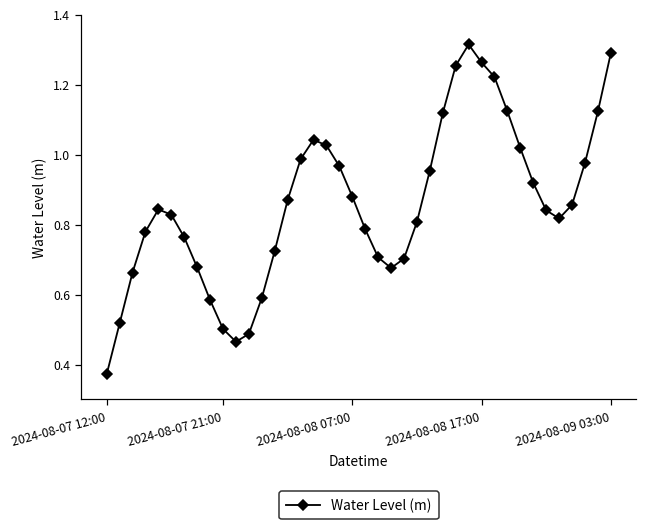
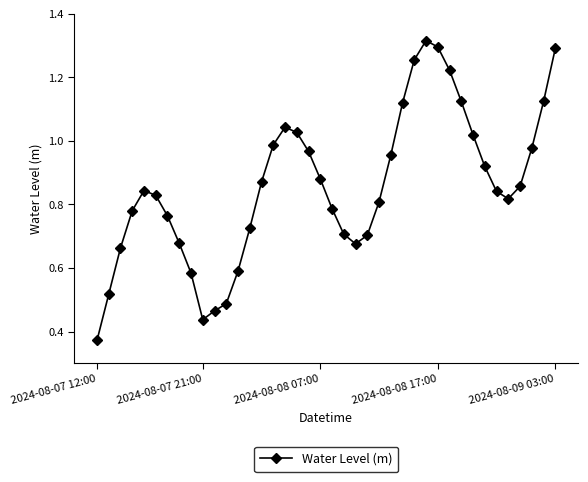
  {
    "2024-08-07 12:00": 0.37,
-   "2024-08-07 21:00": 0.50,
+   "2024-08-07 21:00": 0.44,
    "2024-08-08 07:00": 0.88,
-   "2024-08-08 17:00": 1.26,
+   "2024-08-08 17:00": 1.30,
    "2024-08-09 03:00": 1.29
  }
